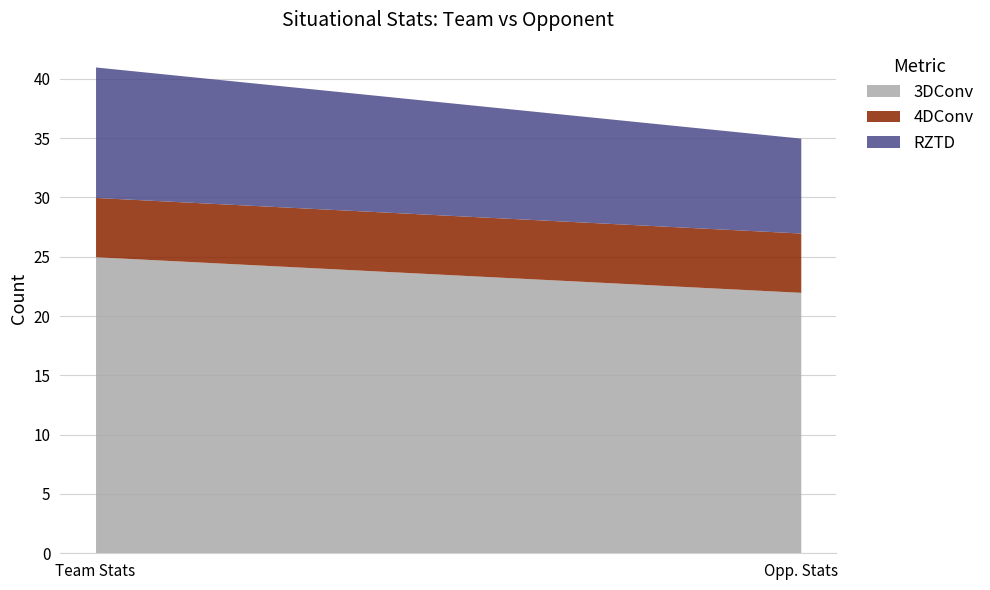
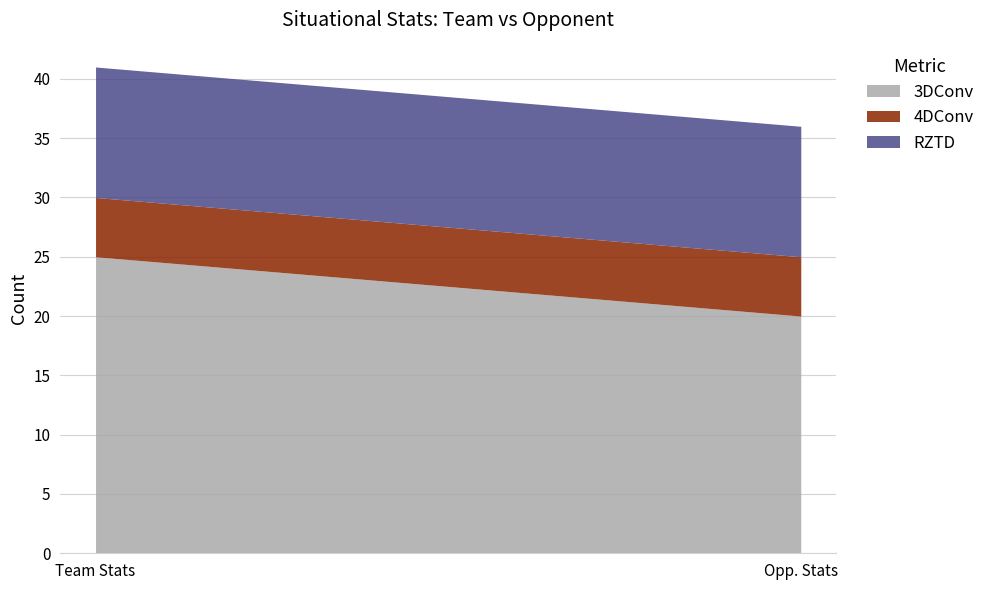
  {
    "3DConv": {
      "Team Stats": 25,
-     "Opp. Stats": 22
+     "Opp. Stats": 20
    },
    "4DConv": {
      "Team Stats": 5,
      "Opp. Stats": 5
    },
    "RZTD": {
      "Team Stats": 11,
-     "Opp. Stats": 8
+     "Opp. Stats": 11
    }
  }
